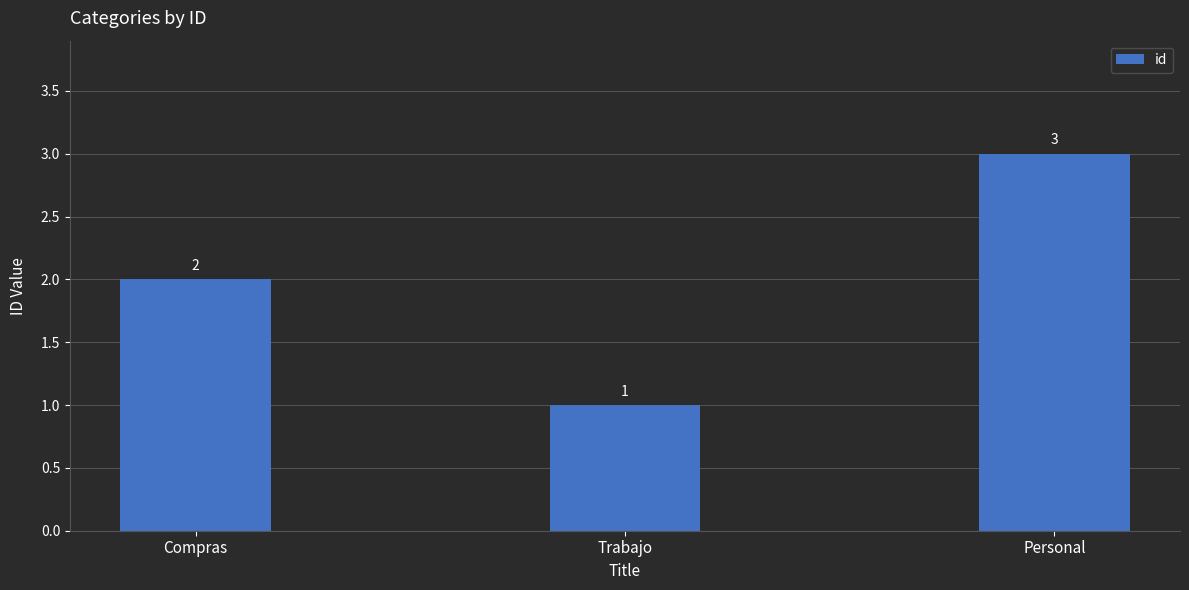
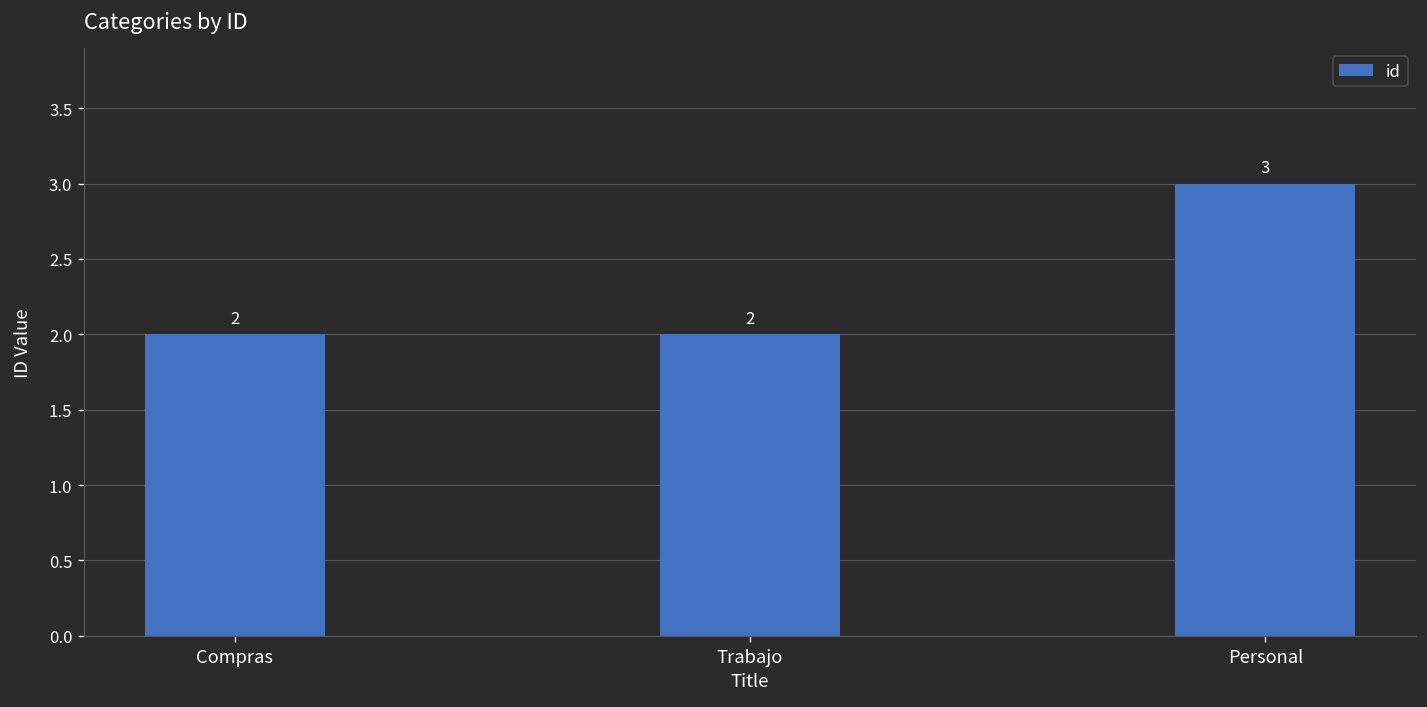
  {
    "Compras": 2,
-   "Trabajo": 1,
+   "Trabajo": 2,
    "Personal": 3
  }
